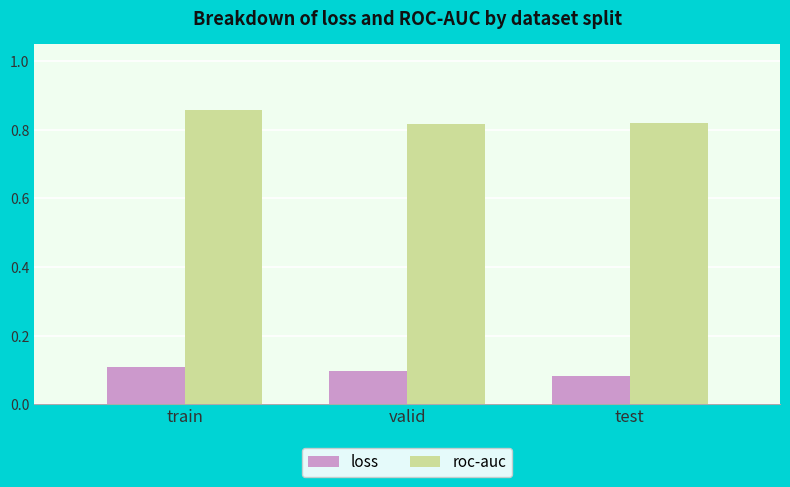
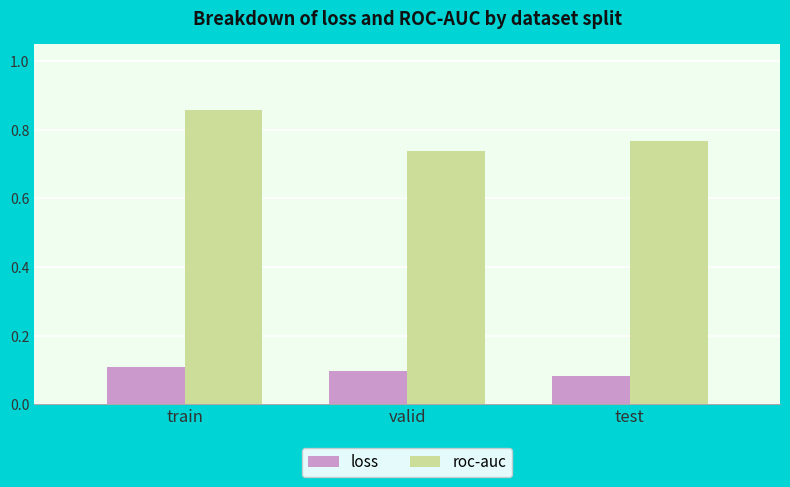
  {
    "loss": {
      "train": 0.11,
      "valid": 0.10,
      "test": 0.08
    },
    "roc-auc": {
      "train": 0.86,
-     "valid": 0.82,
-     "test": 0.82
+     "valid": 0.74,
+     "test": 0.77
    }
  }
